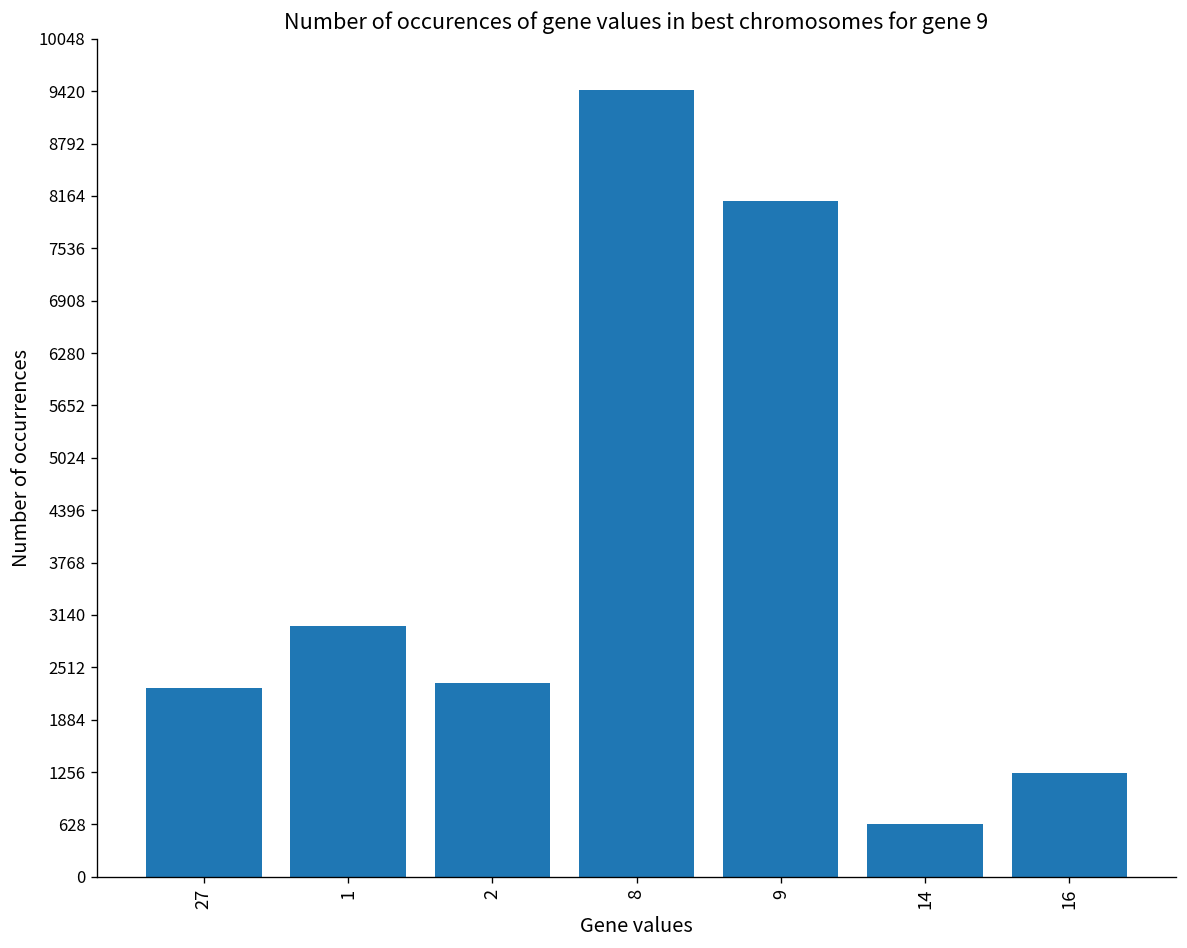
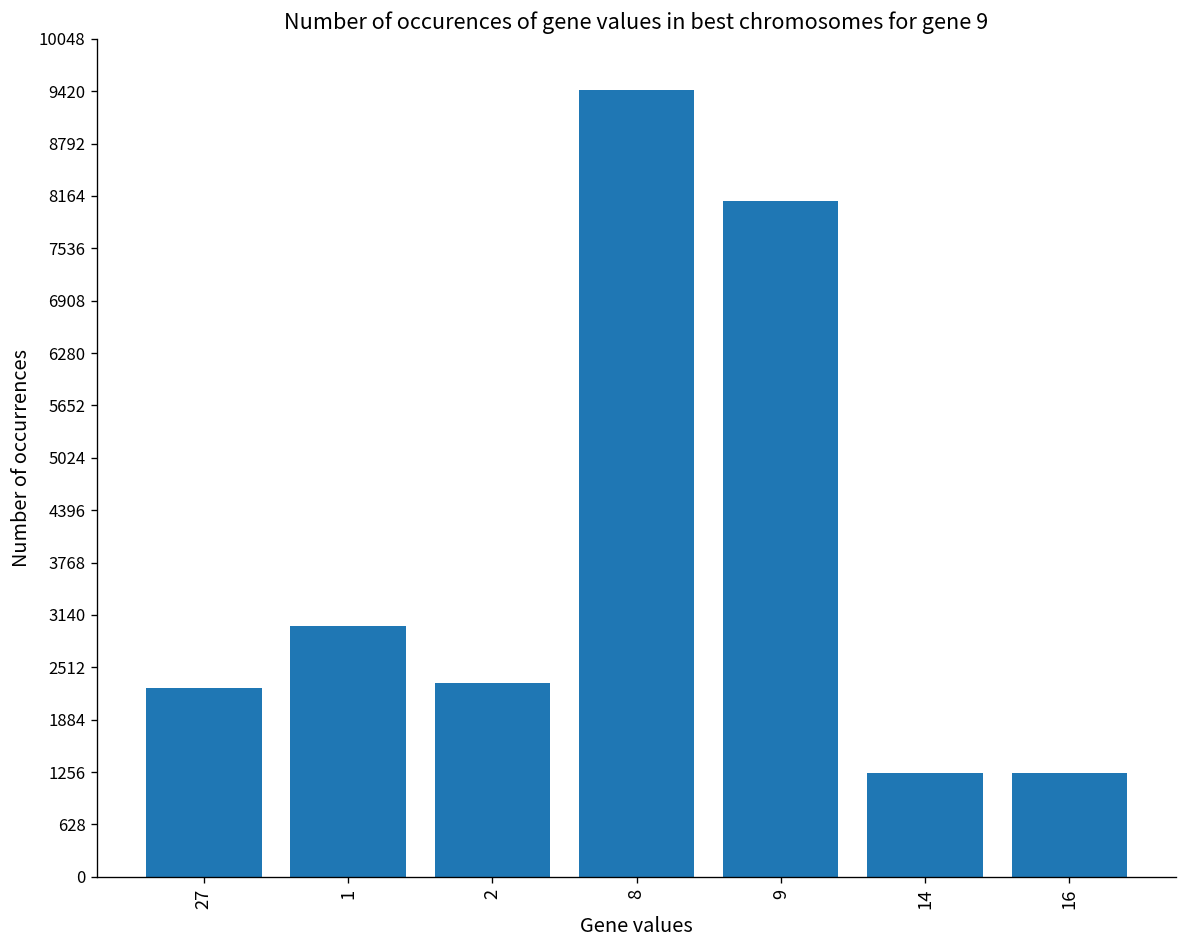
  {
    "27": 2300,
    "1": 3000,
    "2": 2300,
    "8": 9400,
    "9": 8100,
-   "14": 600,
+   "14": 1200,
    "16": 1200
  }
